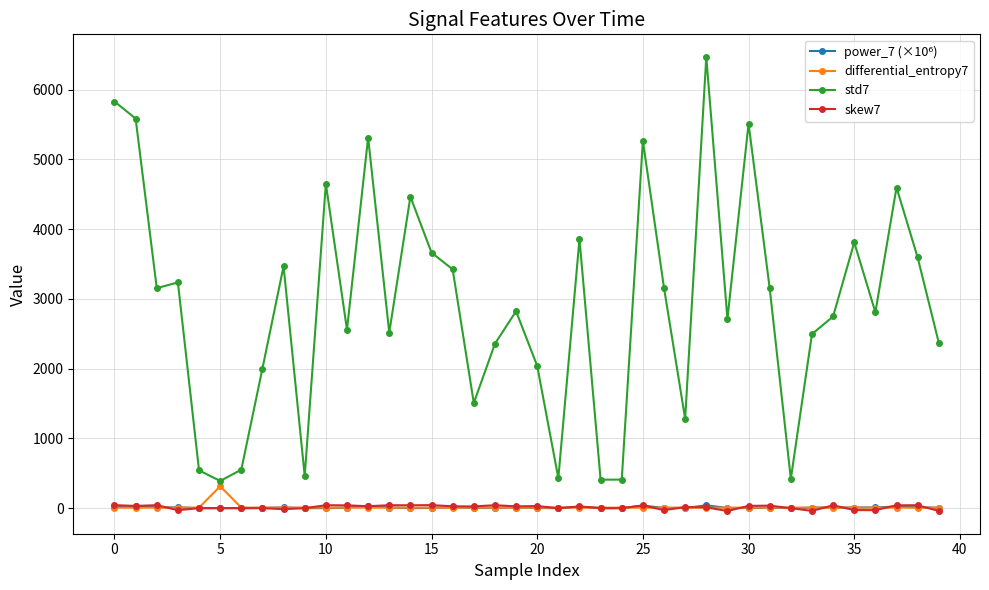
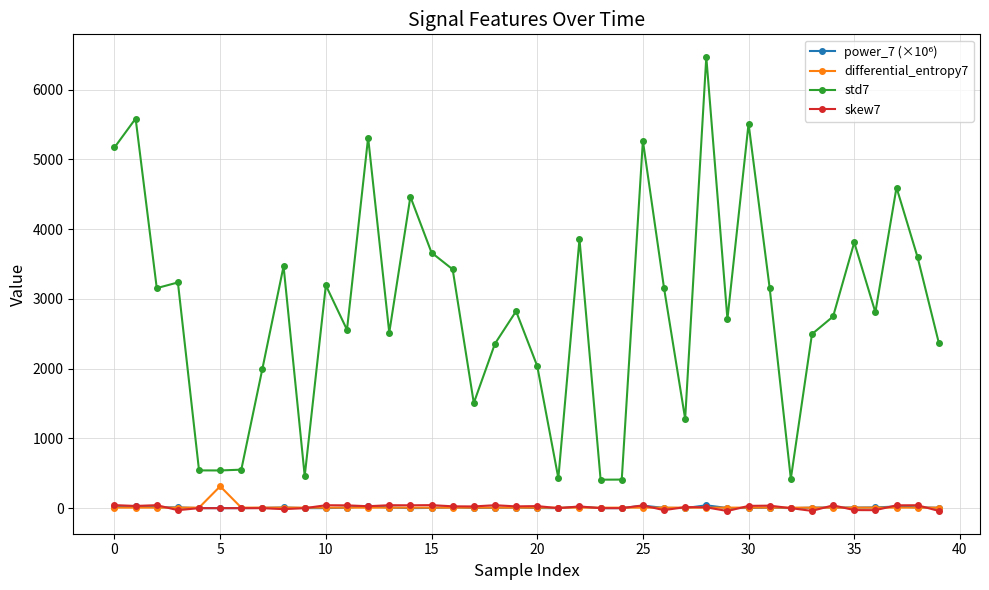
  {
    "differential_entropy7": {
      "5": 300
    },
    "std7": {
-     "0": 5800,
-     "5": 400,
-     "10": 4700,
+     "0": 5200,
+     "5": 500,
+     "10": 3200,
      "15": 3700,
      "20": 2000,
      "25": 5300,
      "30": 5500,
      "35": 3800
    },
    "skew7": {
      "15": 0
    }
  }
